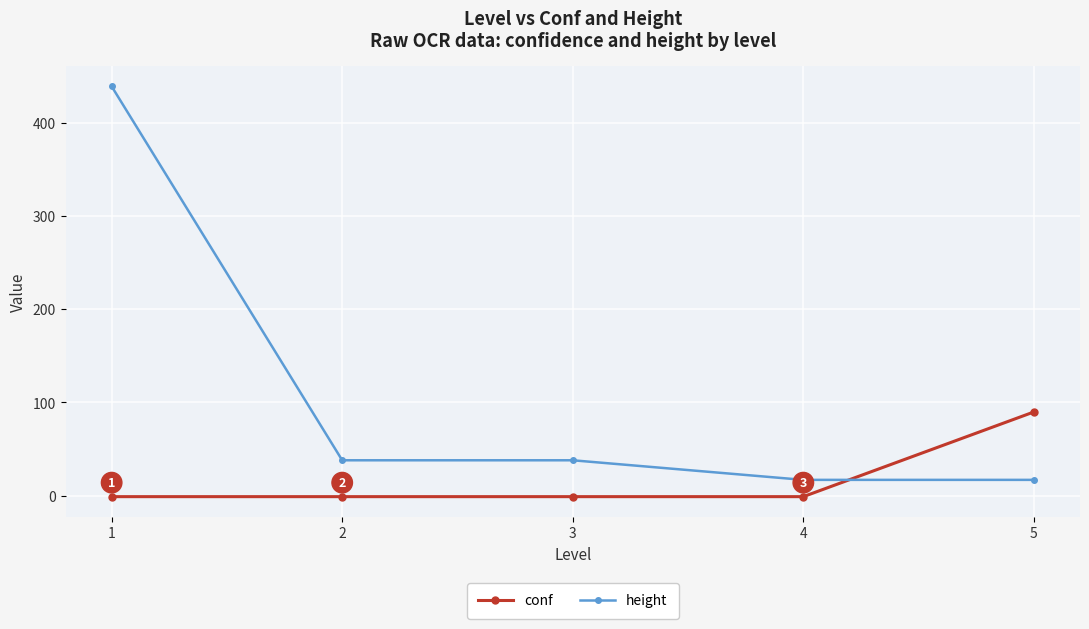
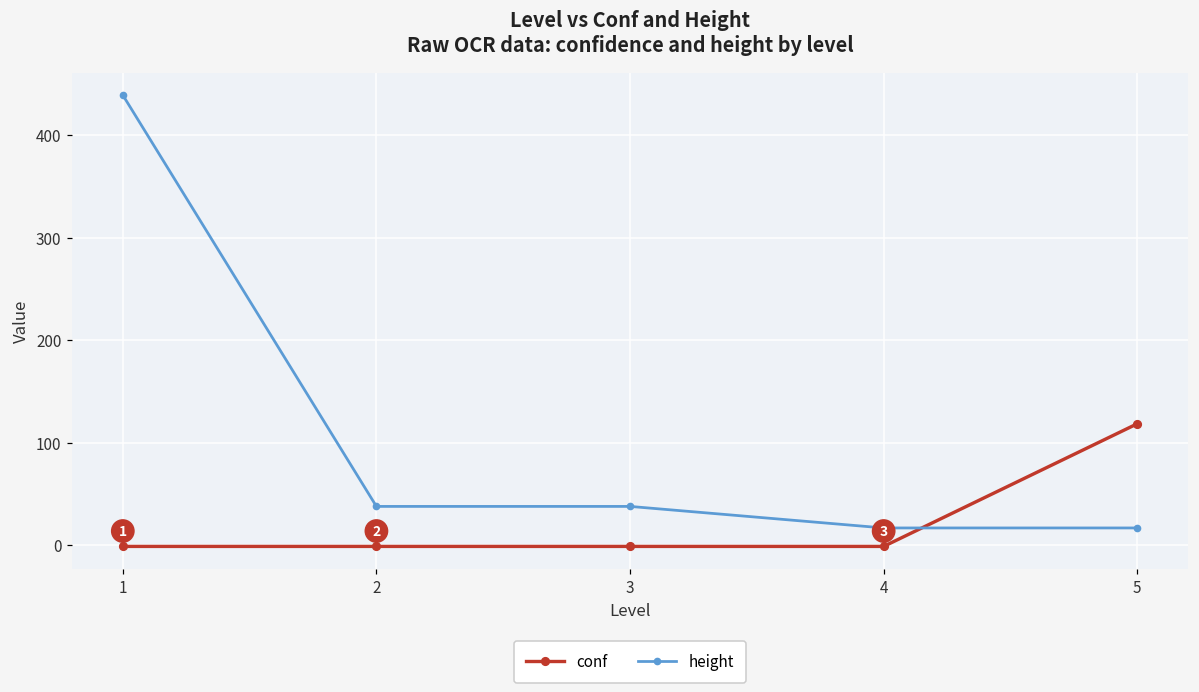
  {
    "conf": {
      "3": 0,
      "4": 0,
-     "5": 90
+     "5": 120
    },
    "height": {
      "1": 440,
      "2": 40,
      "3": 40,
      "5": 20
    }
  }
